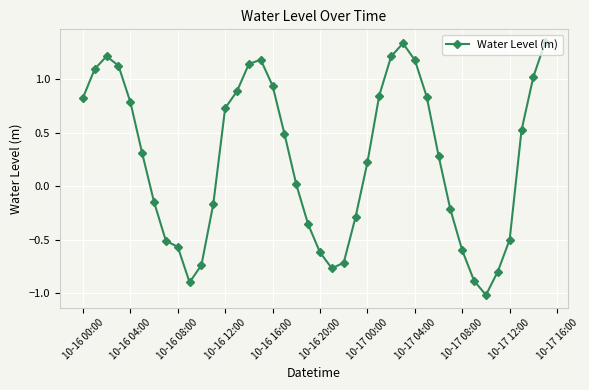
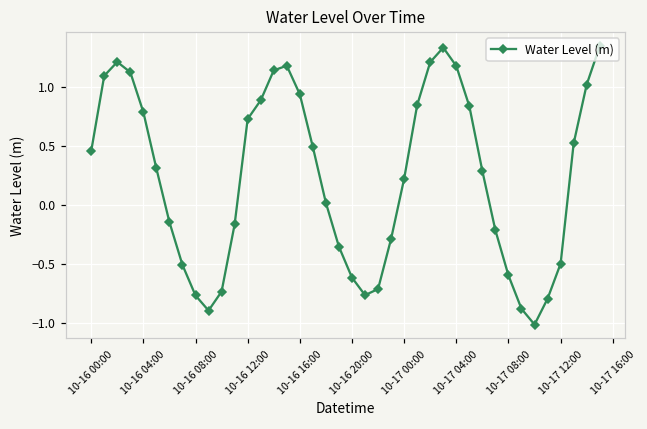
  {
-   "10-16 00:00": 0.83,
+   "10-16 00:00": 0.46,
    "10-16 04:00": 0.79,
-   "10-16 08:00": -0.56,
+   "10-16 08:00": -0.77,
    "10-16 12:00": 0.73,
    "10-16 16:00": 0.94,
    "10-16 20:00": -0.62,
    "10-17 00:00": 0.22,
    "10-17 04:00": 1.18,
    "10-17 08:00": -0.60,
    "10-17 12:00": -0.50
  }
